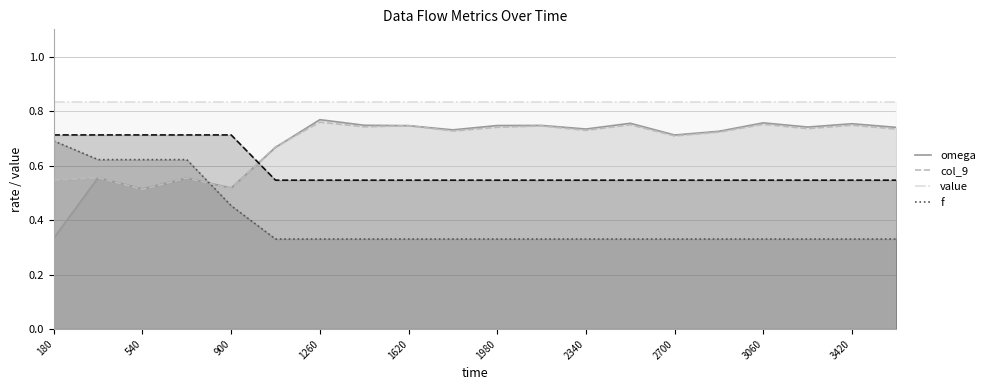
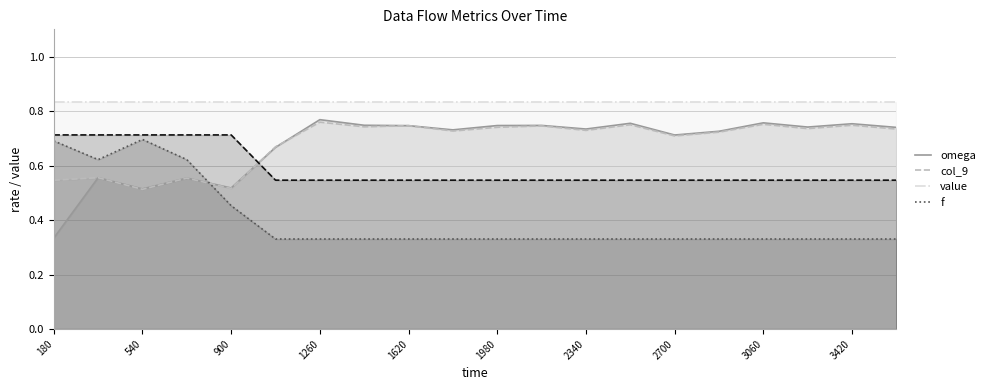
  {
    "f": {
      "180": 0.69,
-     "540": 0.62,
+     "540": 0.70,
      "900": 0.45,
      "1260": 0.33,
      "1620": 0.33,
      "1980": 0.33,
      "2340": 0.33,
      "2700": 0.33,
      "3060": 0.33,
      "3420": 0.33
    }
  }
